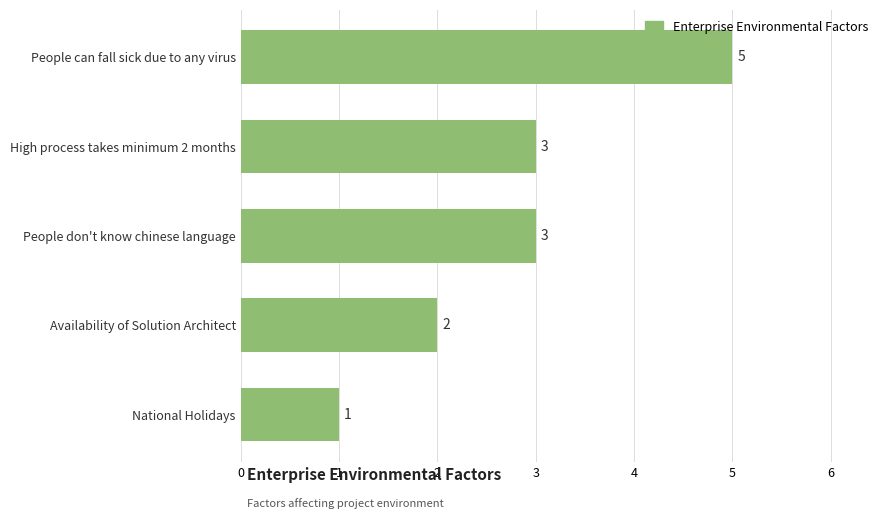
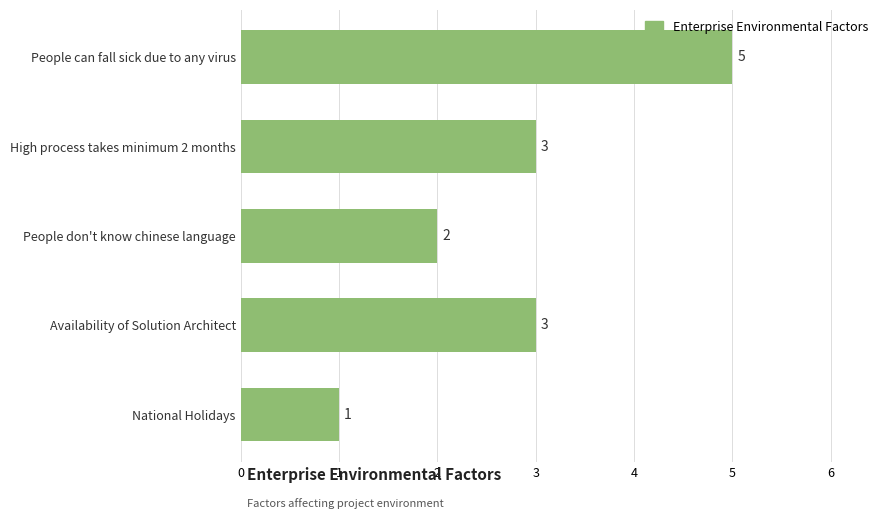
  {
    "People can fall sick due to any virus": 5,
    "High process takes minimum 2 months": 3,
-   "People don't know chinese language": 3,
-   "Availability of Solution Architect": 2,
+   "People don't know chinese language": 2,
+   "Availability of Solution Architect": 3,
    "National Holidays": 1
  }
